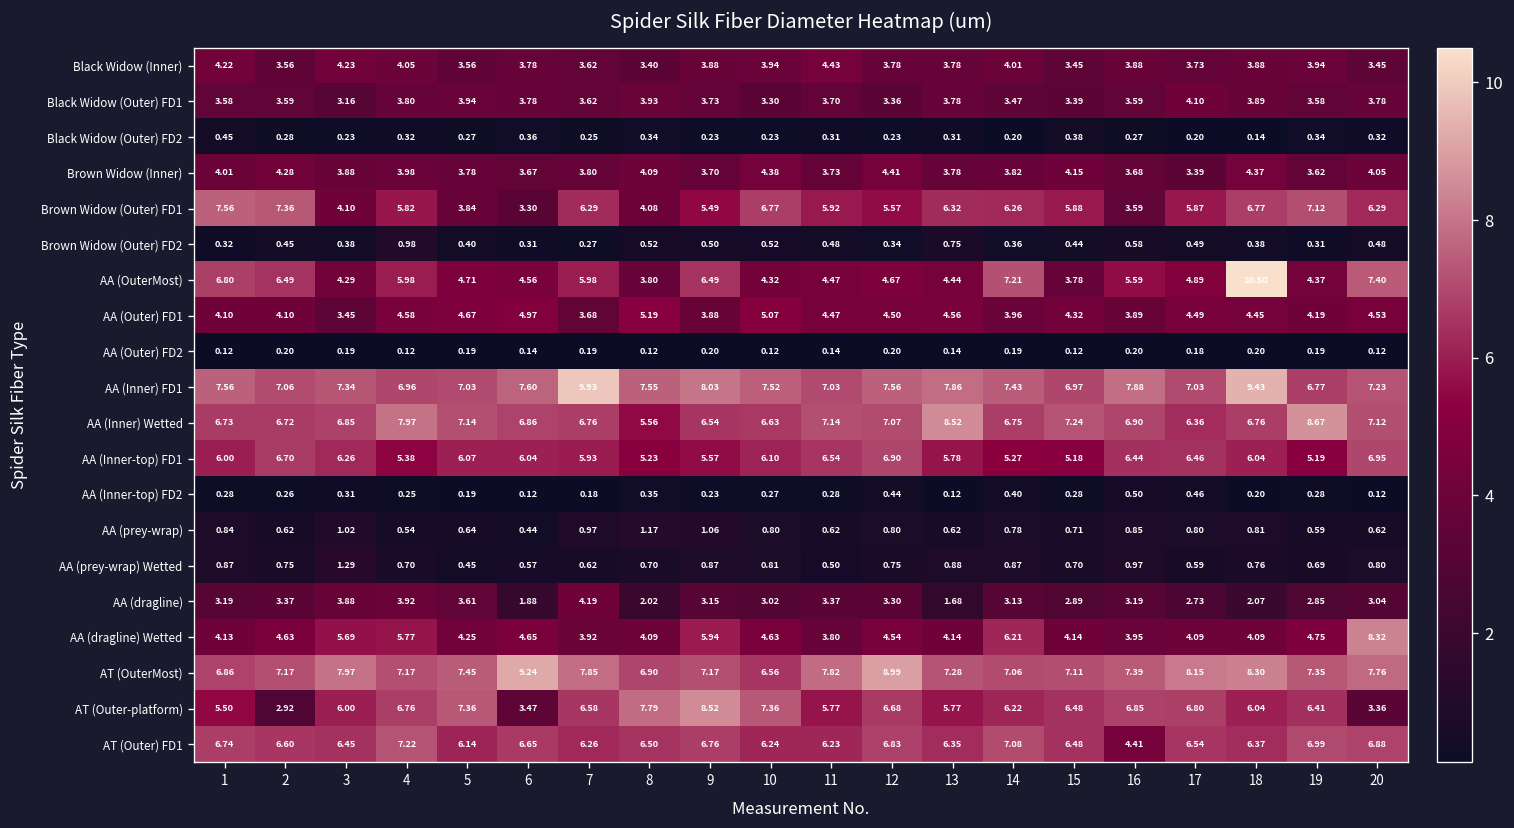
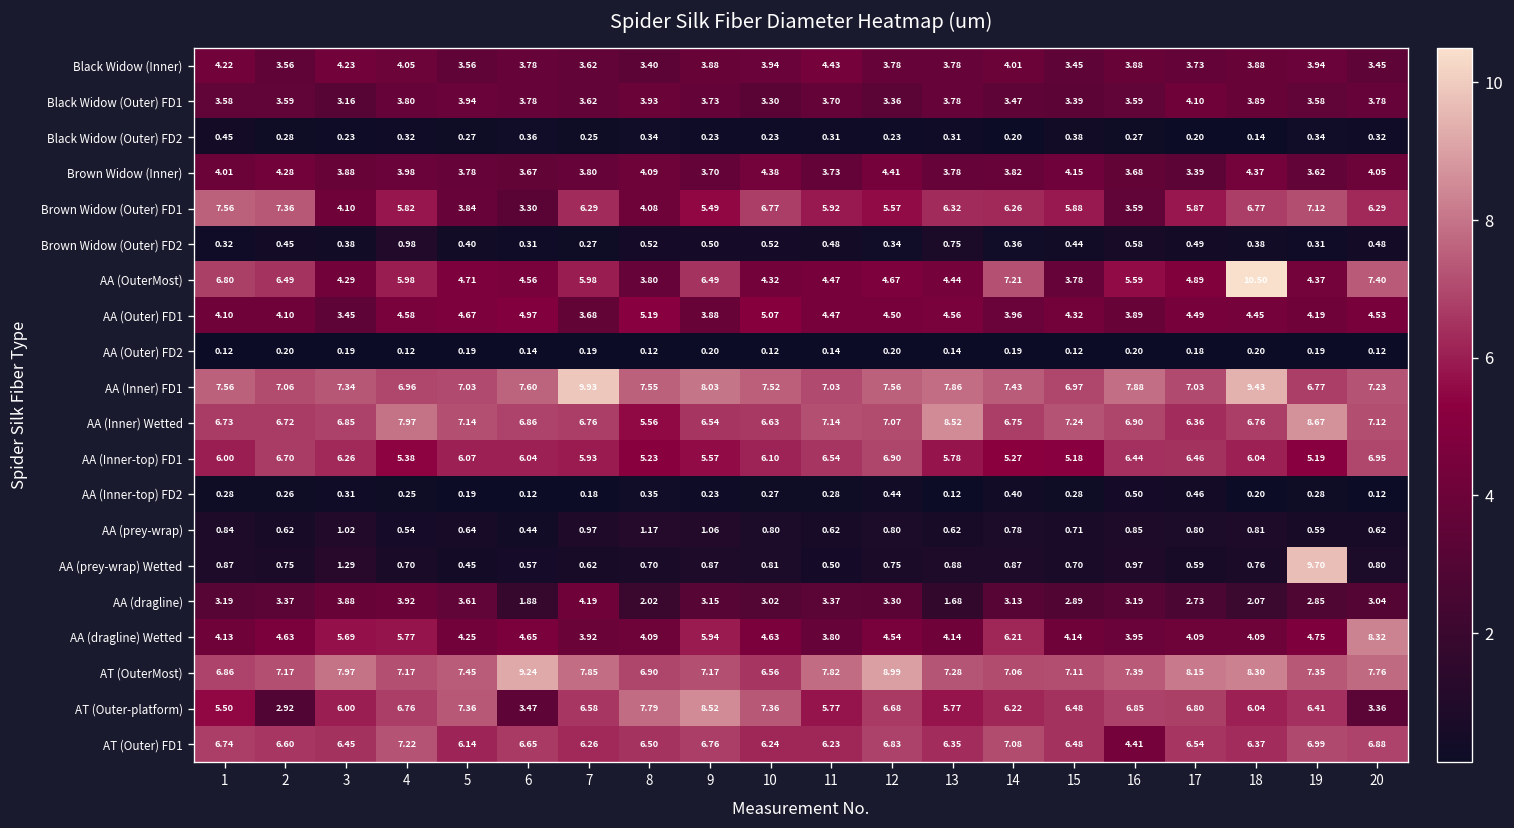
  {
    "AA (prey-wrap) Wetted": {
      "1": 0.87,
      "2": 0.75,
      "3": 1.29,
      "4": 0.70,
      "5": 0.45,
      "6": 0.57,
      "7": 0.62,
      "8": 0.70,
      "9": 0.87,
      "10": 0.81,
      "11": 0.50,
      "12": 0.75,
      "13": 0.88,
      "14": 0.87,
      "15": 0.70,
      "16": 0.97,
      "17": 0.59,
      "18": 0.76,
-     "19": 0.69,
+     "19": 9.70,
      "20": 0.80
    }
  }
